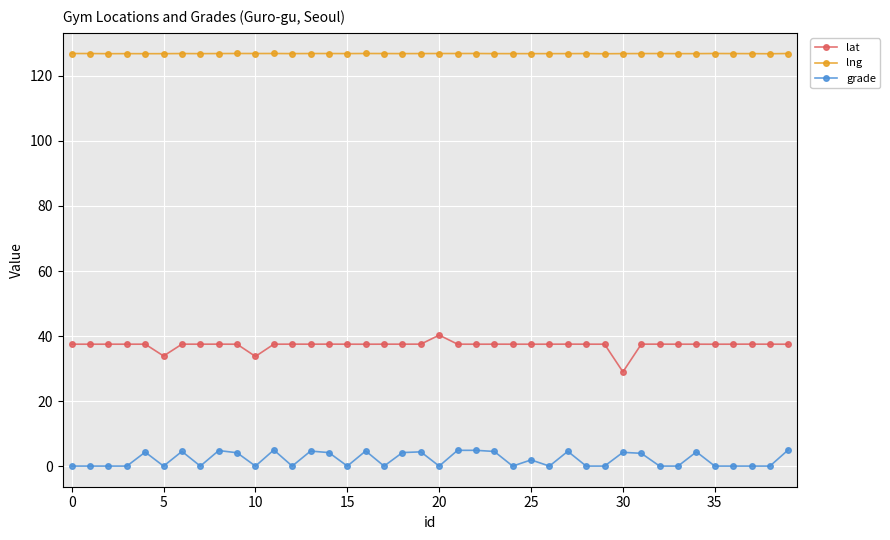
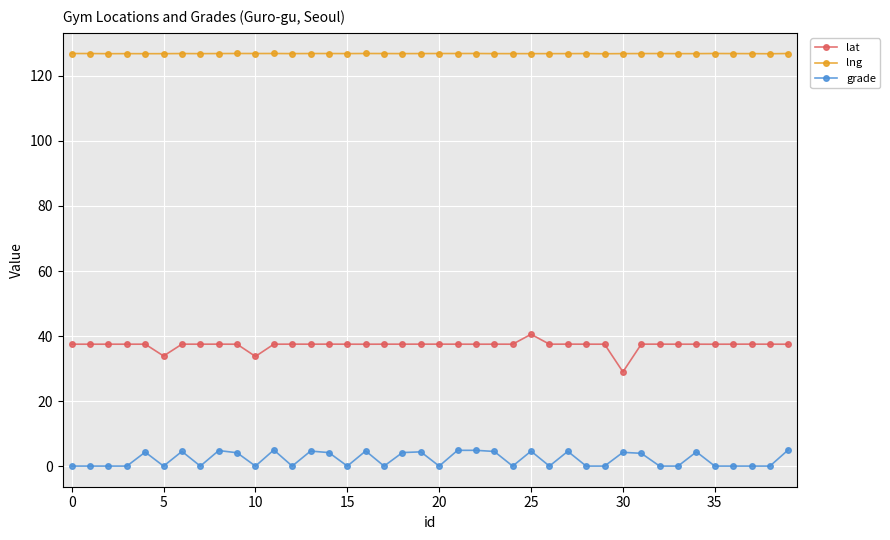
  {
    "lat": {
      "0": 37,
      "5": 34,
      "10": 34,
      "15": 37,
-     "20": 40,
-     "25": 37,
+     "20": 38,
+     "25": 41,
      "30": 29,
      "35": 37
    },
    "lng": {
      "0": 127,
      "5": 127,
      "10": 127,
      "15": 127,
      "20": 127,
      "25": 127,
      "30": 127,
      "35": 127
    },
    "grade": {
      "0": 0,
      "5": 0,
      "10": 0,
      "15": 0,
      "20": 0,
-     "25": 2,
+     "25": 5,
      "30": 4,
      "35": 0
    }
  }
